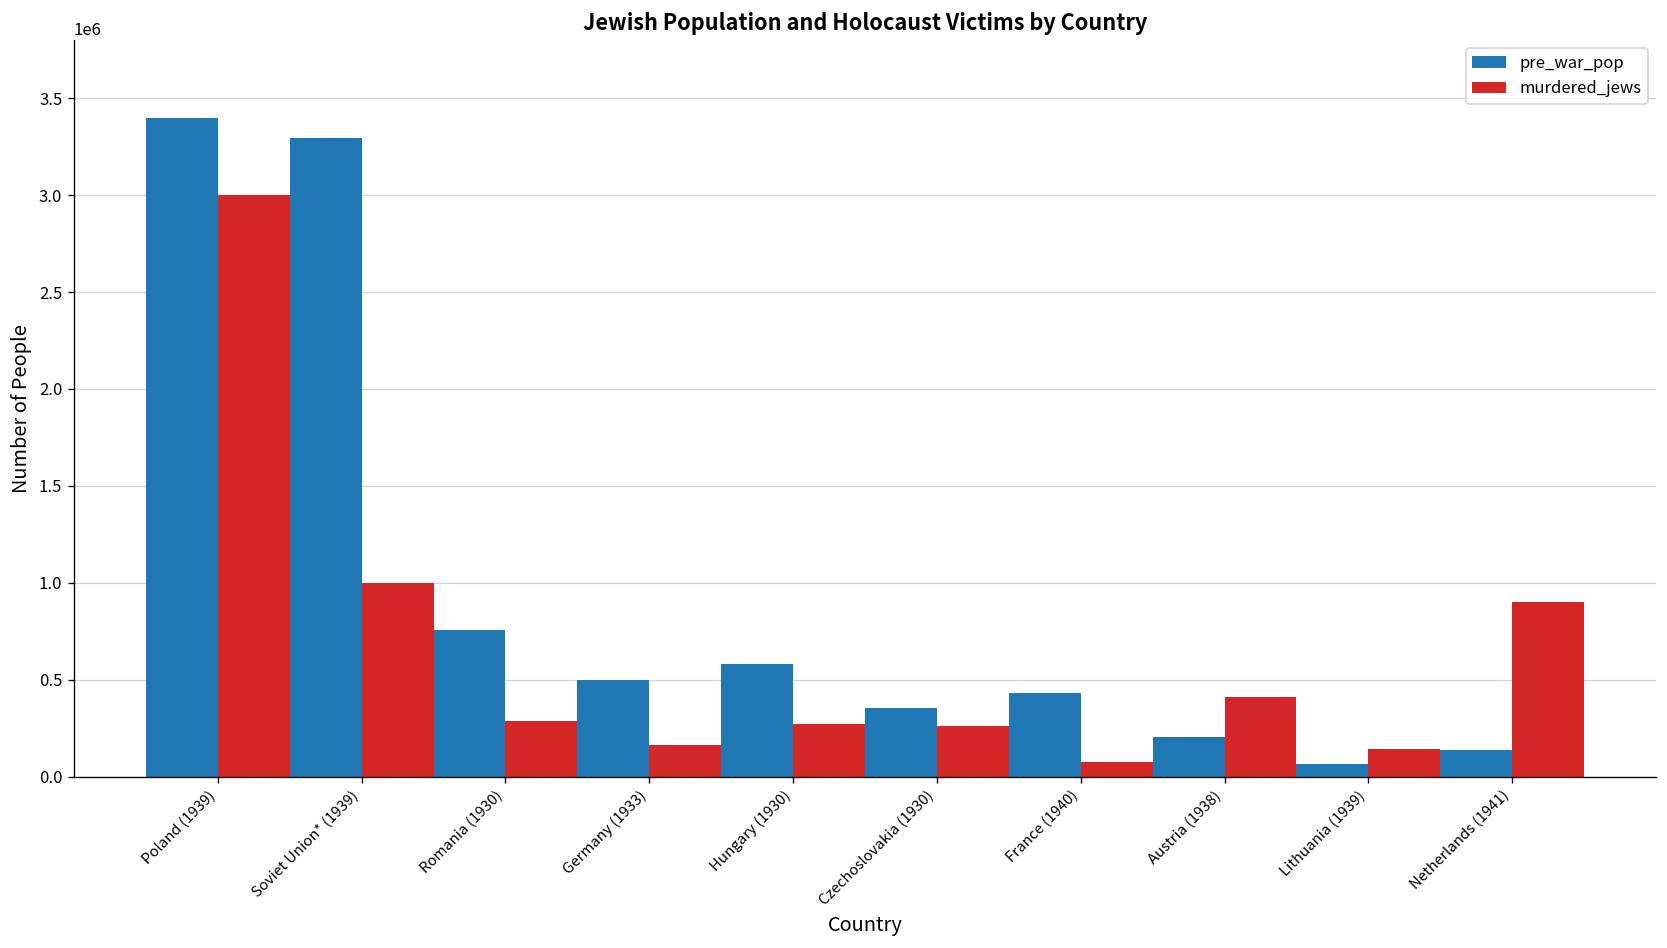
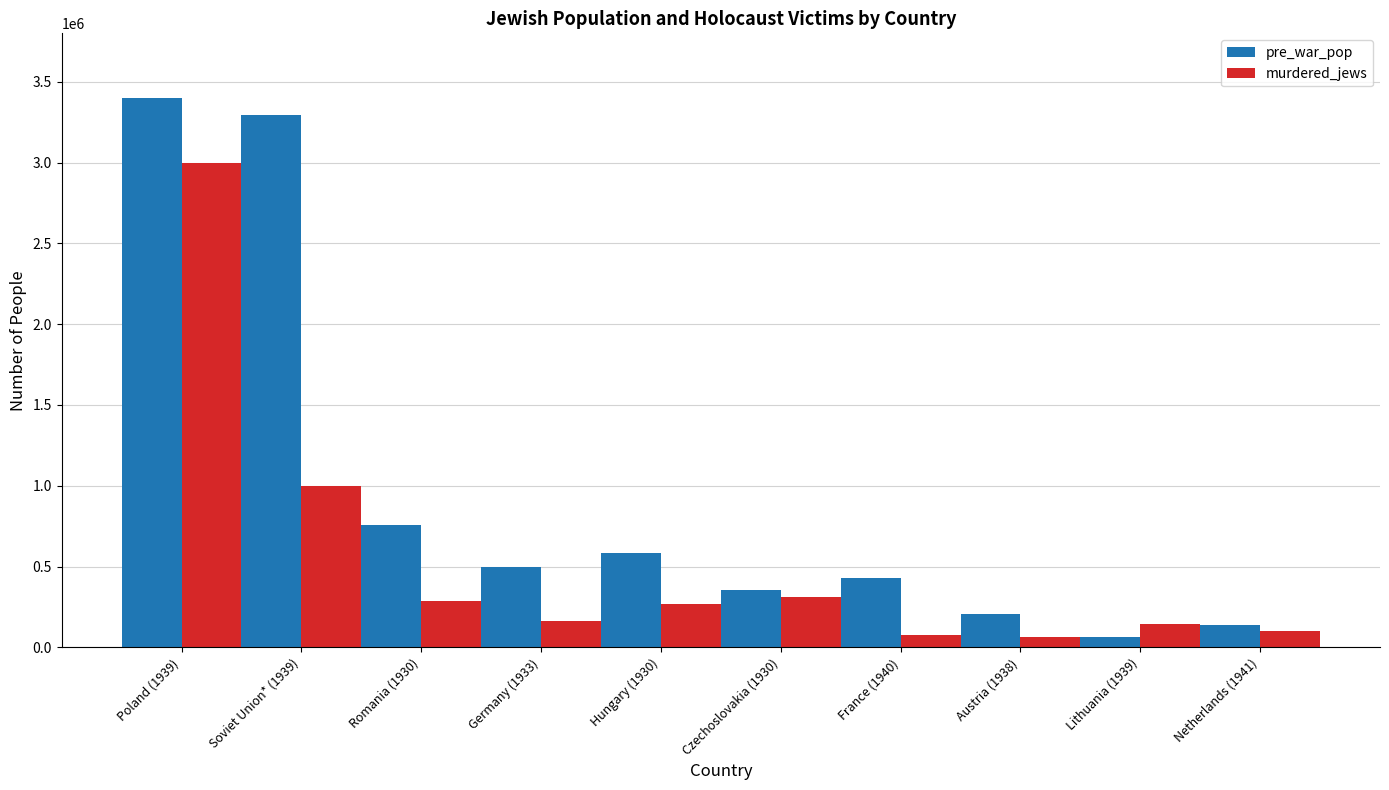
  {
    "pre_war_pop": {
      "Poland (1939)": 3400000,
      "Soviet Union* (1939)": 3300000,
      "Romania (1930)": 760000,
      "Germany (1933)": 500000,
      "Hungary (1930)": 580000,
      "Czechoslovakia (1930)": 360000,
      "France (1940)": 430000,
      "Austria (1938)": 210000,
      "Lithuania (1939)": 70000,
      "Netherlands (1941)": 140000
    },
    "murdered_jews": {
      "Poland (1939)": 3000000,
      "Soviet Union* (1939)": 1000000,
      "Romania (1930)": 290000,
      "Germany (1933)": 170000,
      "Hungary (1930)": 270000,
-     "Czechoslovakia (1930)": 260000,
+     "Czechoslovakia (1930)": 310000,
      "France (1940)": 80000,
-     "Austria (1938)": 410000,
+     "Austria (1938)": 70000,
      "Lithuania (1939)": 150000,
-     "Netherlands (1941)": 900000
+     "Netherlands (1941)": 100000
    }
  }
